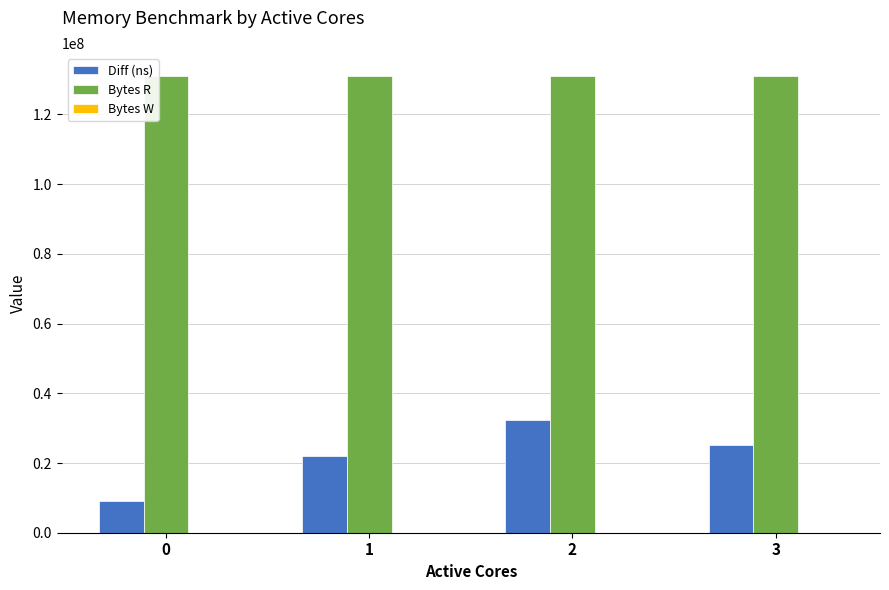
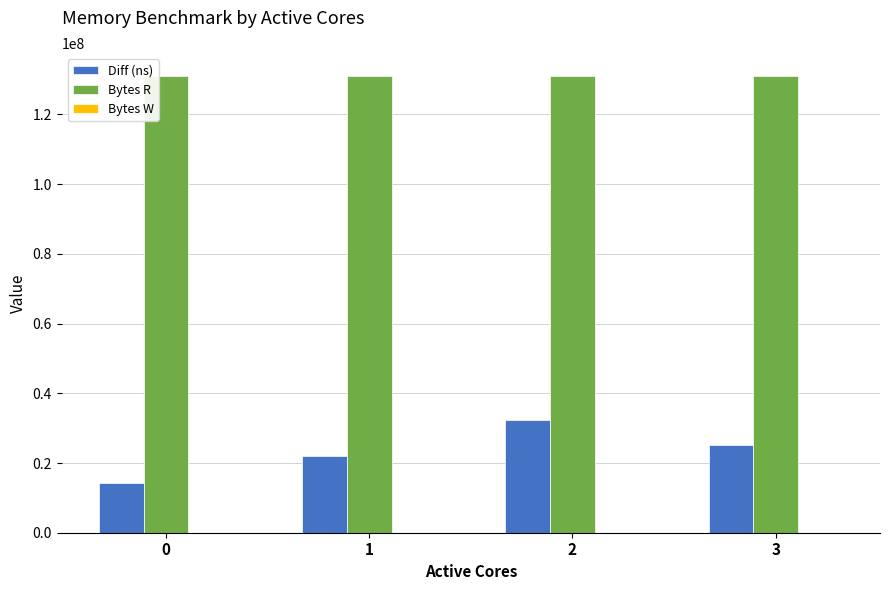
  {
    "Diff (ns)": {
-     "0": 9000000,
+     "0": 14000000,
      "1": 22000000,
      "2": 32000000,
      "3": 25000000
    },
    "Bytes R": {
      "0": 131000000,
      "1": 131000000,
      "2": 131000000,
      "3": 131000000
    },
    "Bytes W": {
      "0": 0,
      "1": 0,
      "2": 0,
      "3": 0
    }
  }
